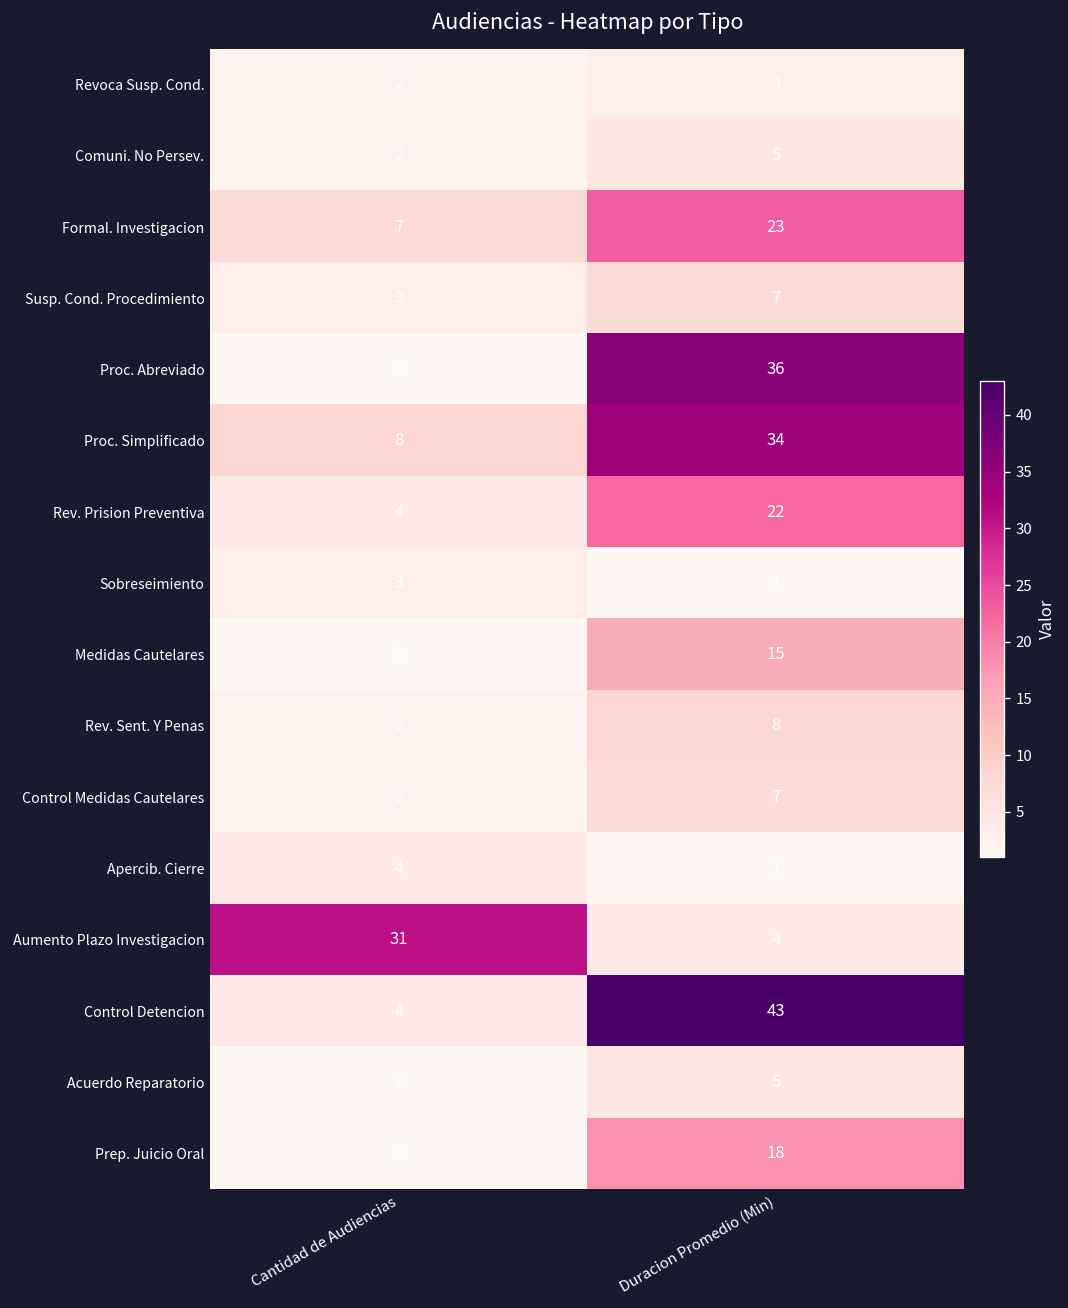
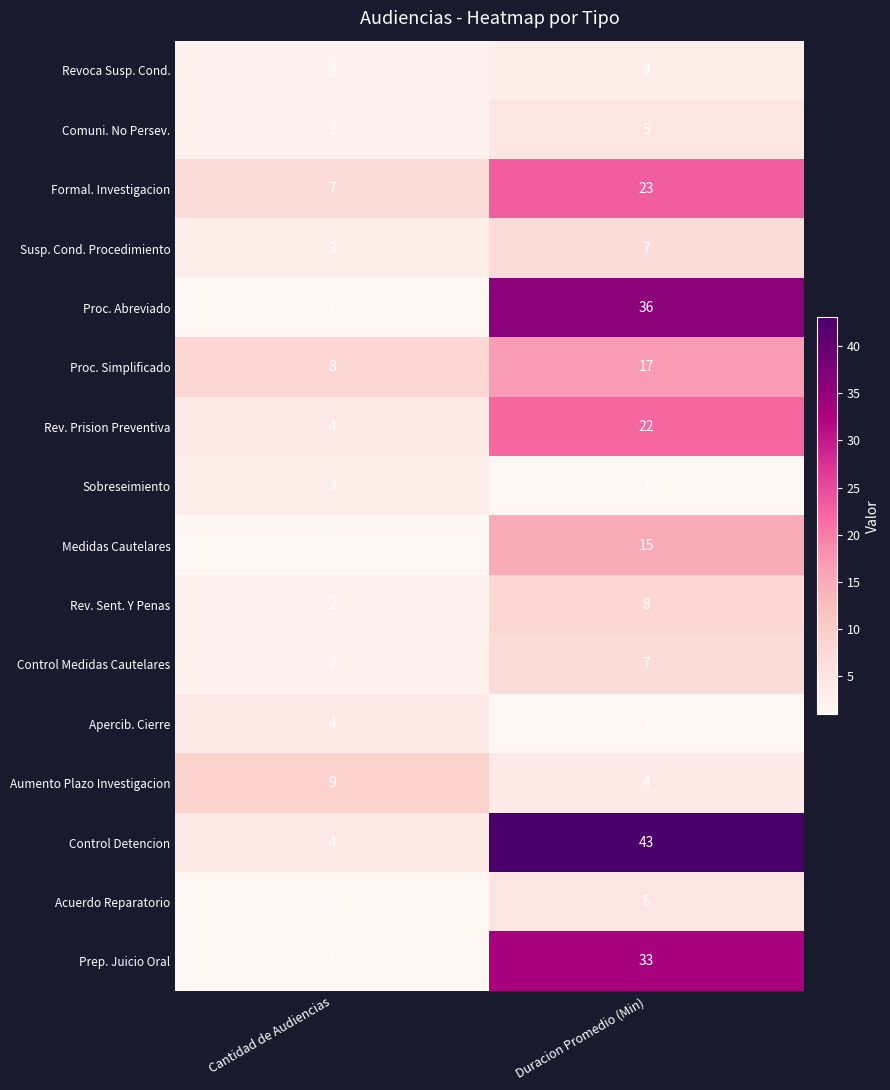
  {
    "Formal. Investigacion": {
      "Duracion Promedio (Min)": 23
    },
    "Proc. Abreviado": {
      "Duracion Promedio (Min)": 36
    },
    "Proc. Simplificado": {
-     "Duracion Promedio (Min)": 34
+     "Duracion Promedio (Min)": 17
    },
    "Rev. Prision Preventiva": {
      "Duracion Promedio (Min)": 22
    },
    "Medidas Cautelares": {
      "Duracion Promedio (Min)": 15
    },
    "Aumento Plazo Investigacion": {
-     "Cantidad de Audiencias": 31
+     "Cantidad de Audiencias": 9
    },
    "Control Detencion": {
      "Duracion Promedio (Min)": 43
    },
    "Prep. Juicio Oral": {
-     "Duracion Promedio (Min)": 18
+     "Duracion Promedio (Min)": 33
    }
  }
